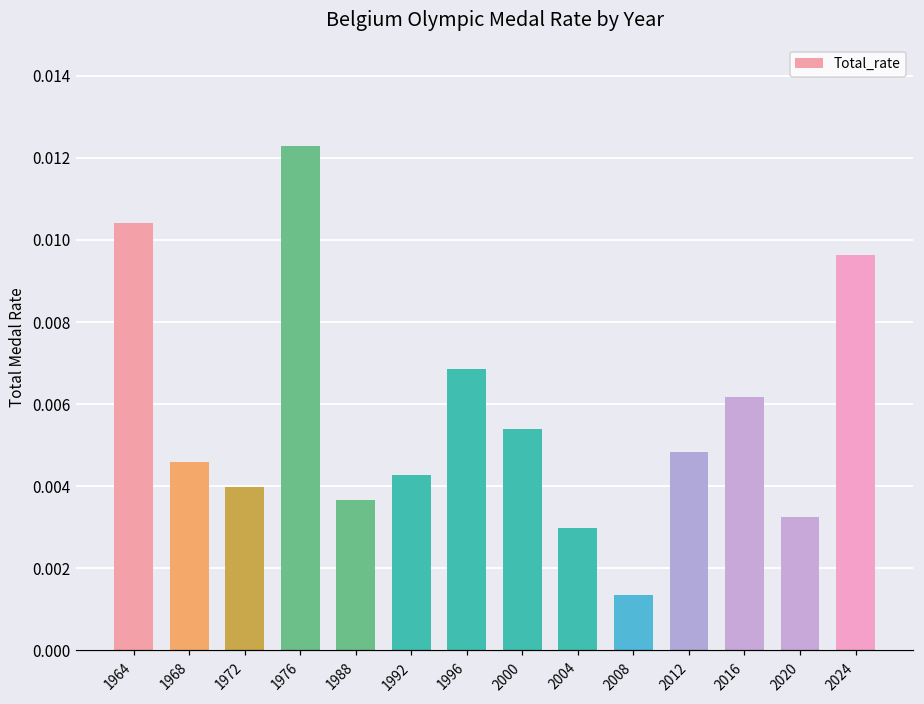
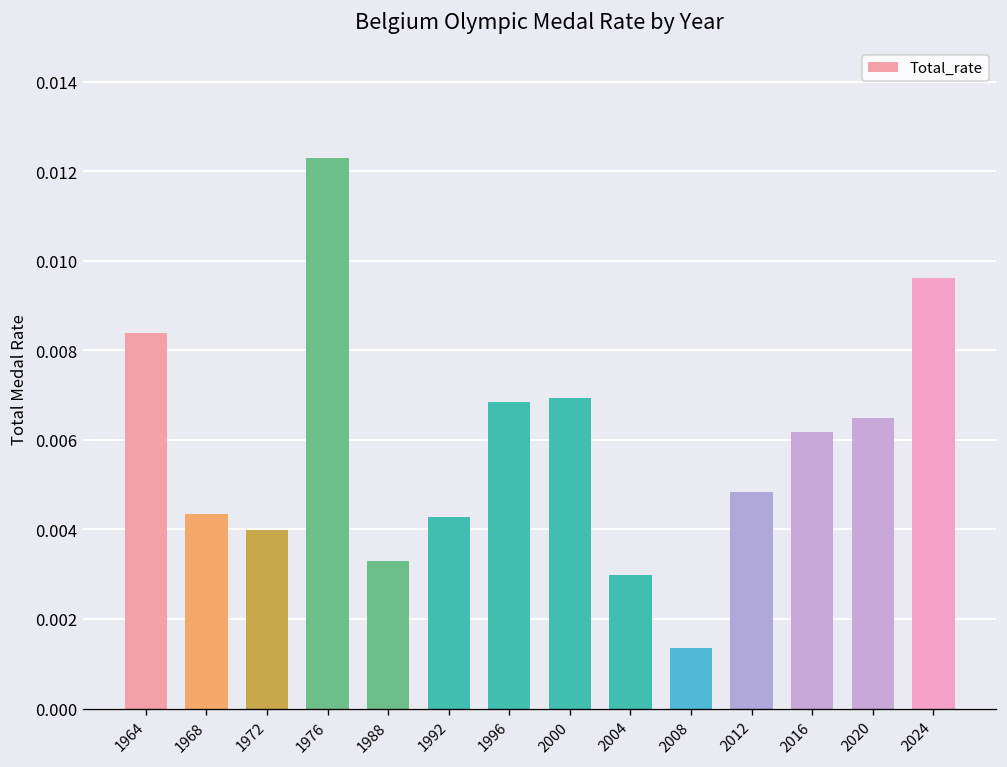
  {
-   "1964": 0.0104,
-   "1968": 0.0046,
+   "1964": 0.0084,
+   "1968": 0.0044,
    "1972": 0.0040,
    "1976": 0.0123,
-   "1988": 0.0037,
+   "1988": 0.0033,
    "1992": 0.0043,
    "1996": 0.0068,
-   "2000": 0.0054,
+   "2000": 0.0069,
    "2004": 0.0030,
    "2008": 0.0014,
    "2012": 0.0048,
    "2016": 0.0062,
-   "2020": 0.0032,
+   "2020": 0.0065,
    "2024": 0.0096
  }
